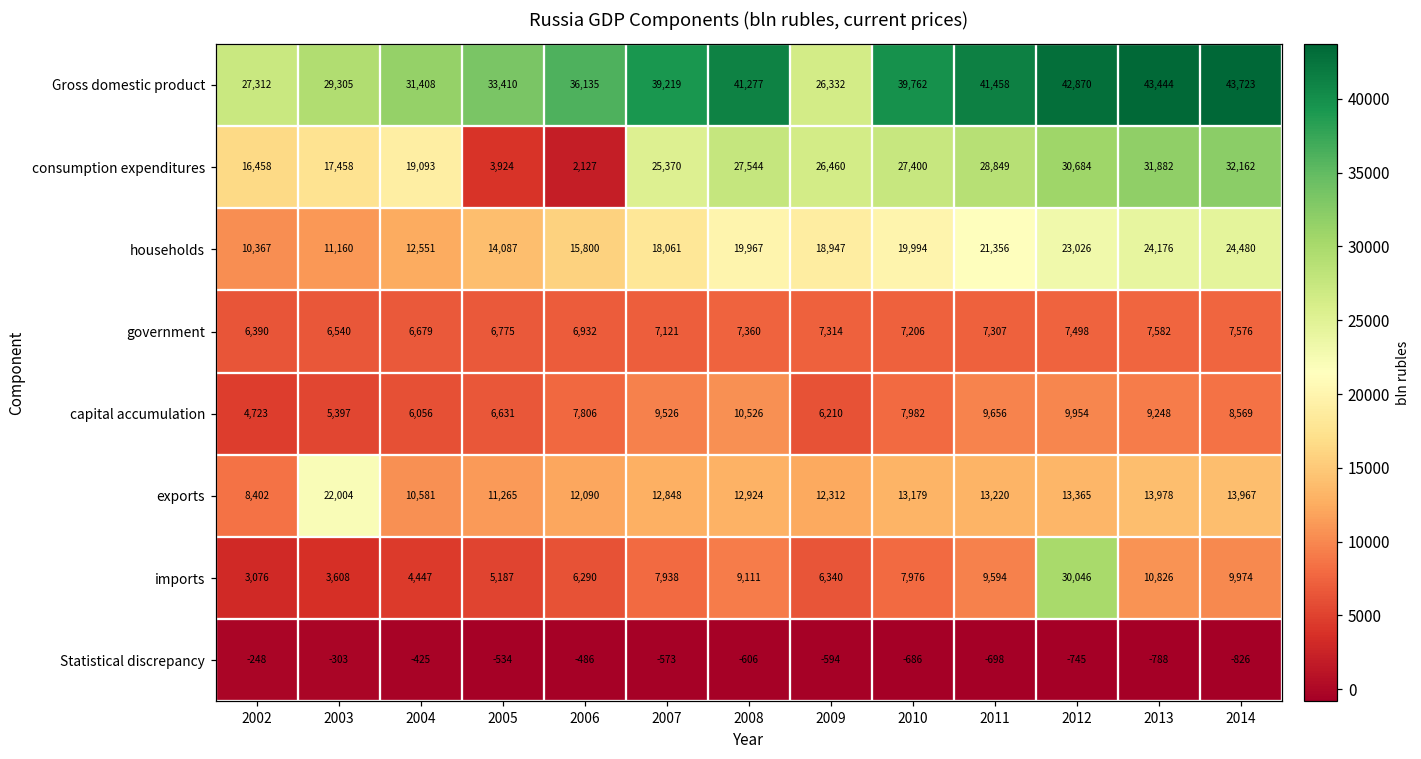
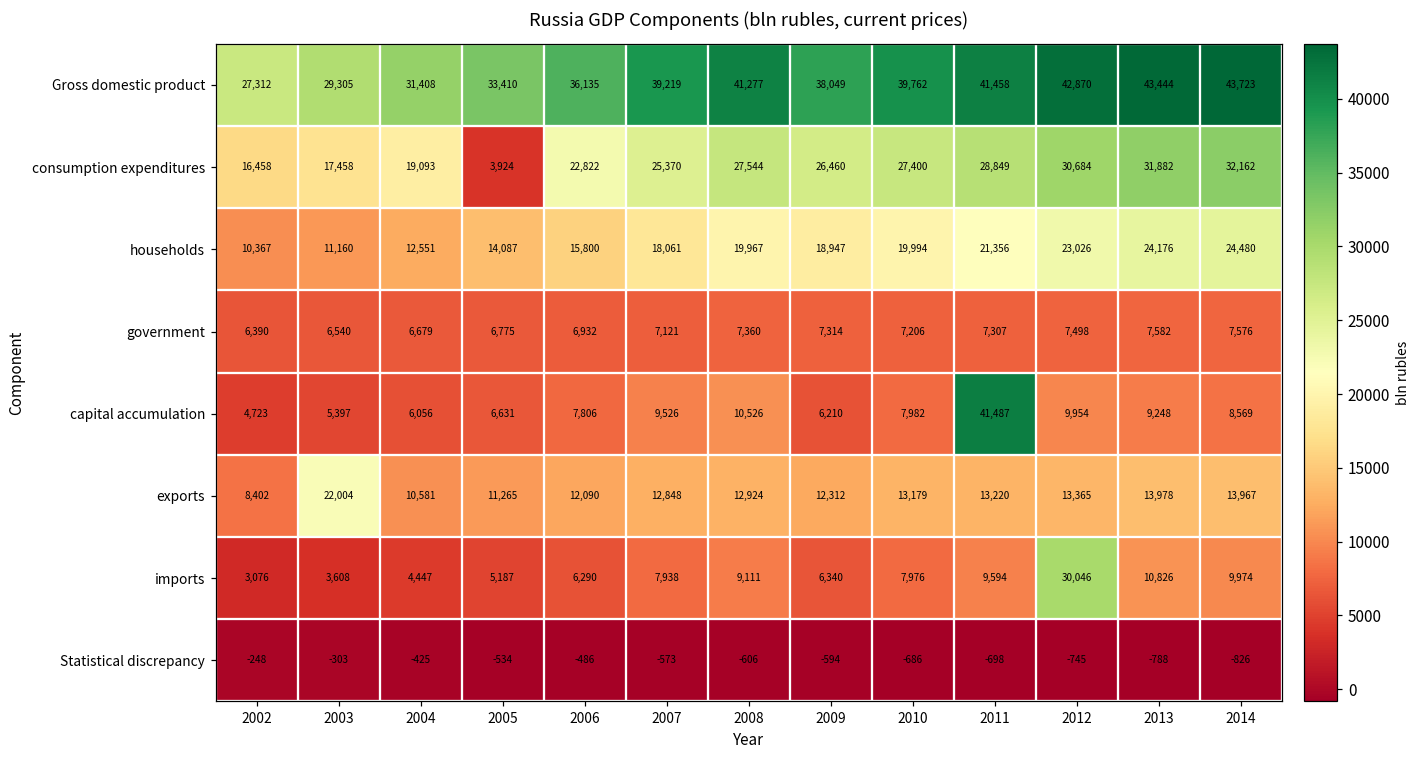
  {
    "Gross domestic product": {
      "2002": "27,312",
      "2003": "29,305",
      "2004": "31,408",
      "2005": "33,410",
      "2006": "36,135",
      "2007": "39,219",
      "2008": "41,277",
-     "2009": "26,332",
+     "2009": "38,049",
      "2010": "39,762",
      "2011": "41,458",
      "2012": "42,870",
      "2013": "43,444",
      "2014": "43,723"
    },
    "consumption expenditures": {
      "2002": "16,458",
      "2003": "17,458",
      "2004": "19,093",
      "2005": "3,924",
-     "2006": "2,127",
+     "2006": "22,822",
      "2007": "25,370",
      "2008": "27,544",
      "2009": "26,460",
      "2010": "27,400",
      "2011": "28,849",
      "2012": "30,684",
      "2013": "31,882",
      "2014": "32,162"
    },
    "households": {
      "2002": "10,367",
      "2003": "11,160",
      "2004": "12,551",
      "2005": "14,087",
      "2006": "15,800",
      "2007": "18,061",
      "2008": "19,967",
      "2009": "18,947",
      "2010": "19,994",
      "2011": "21,356",
      "2012": "23,026",
      "2013": "24,176",
      "2014": "24,480"
    },
    "government": {
      "2002": "6,390",
      "2003": "6,540",
      "2004": "6,679",
      "2005": "6,775",
      "2006": "6,932",
      "2007": "7,121",
      "2008": "7,360",
      "2009": "7,314",
      "2010": "7,206",
      "2011": "7,307",
      "2012": "7,498",
      "2013": "7,582",
      "2014": "7,576"
    },
    "capital accumulation": {
      "2002": "4,723",
      "2003": "5,397",
      "2004": "6,056",
      "2005": "6,631",
      "2006": "7,806",
      "2007": "9,526",
      "2008": "10,526",
      "2009": "6,210",
      "2010": "7,982",
-     "2011": "9,656",
+     "2011": "41,487",
      "2012": "9,954",
      "2013": "9,248",
      "2014": "8,569"
    },
    "exports": {
      "2002": "8,402",
      "2003": "22,004",
      "2004": "10,581",
      "2005": "11,265",
      "2006": "12,090",
      "2007": "12,848",
      "2008": "12,924",
      "2009": "12,312",
      "2010": "13,179",
      "2011": "13,220",
      "2012": "13,365",
      "2013": "13,978",
      "2014": "13,967"
    },
    "imports": {
      "2002": "3,076",
      "2003": "3,608",
      "2004": "4,447",
      "2005": "5,187",
      "2006": "6,290",
      "2007": "7,938",
      "2008": "9,111",
      "2009": "6,340",
      "2010": "7,976",
      "2011": "9,594",
      "2012": "30,046",
      "2013": "10,826",
      "2014": "9,974"
    },
    "Statistical discrepancy": {
      "2002": "-248",
      "2003": "-303",
      "2004": "-425",
      "2005": "-534",
      "2006": "-486",
      "2007": "-573",
      "2008": "-606",
      "2009": "-594",
      "2010": "-686",
      "2011": "-698",
      "2012": "-745",
      "2013": "-788",
      "2014": "-826"
    }
  }
